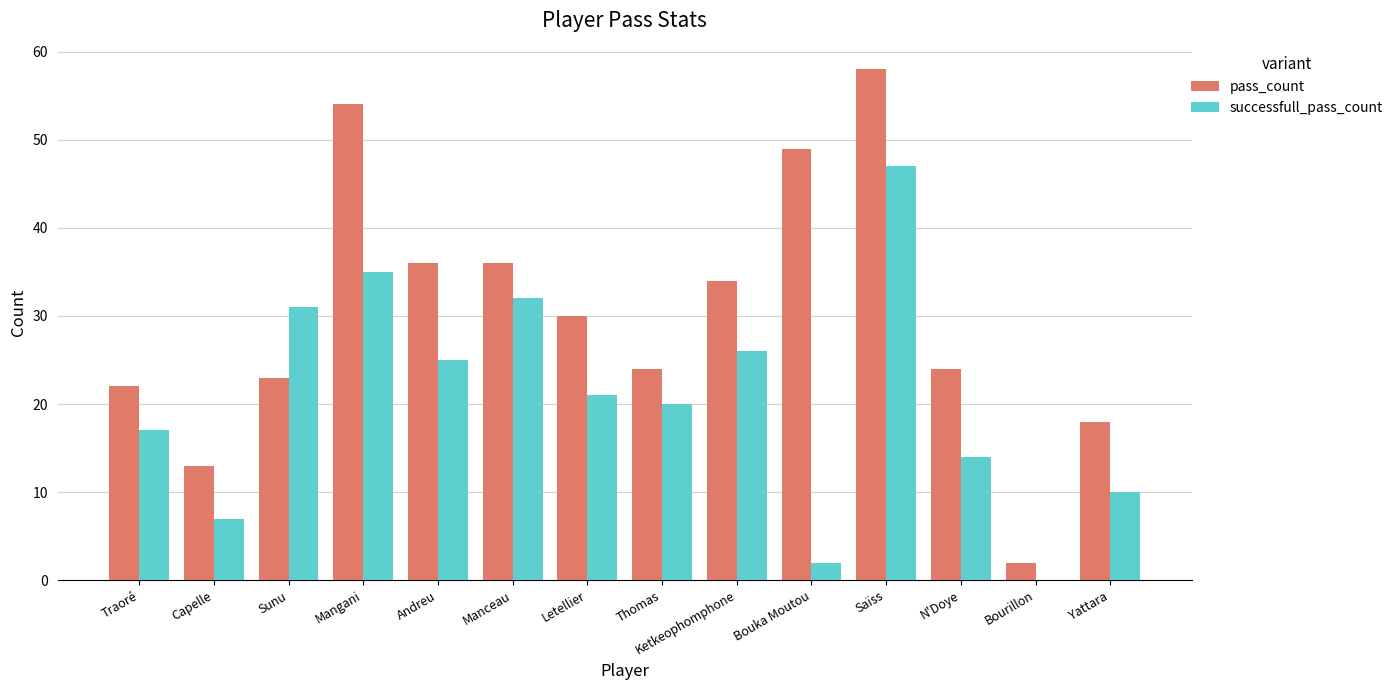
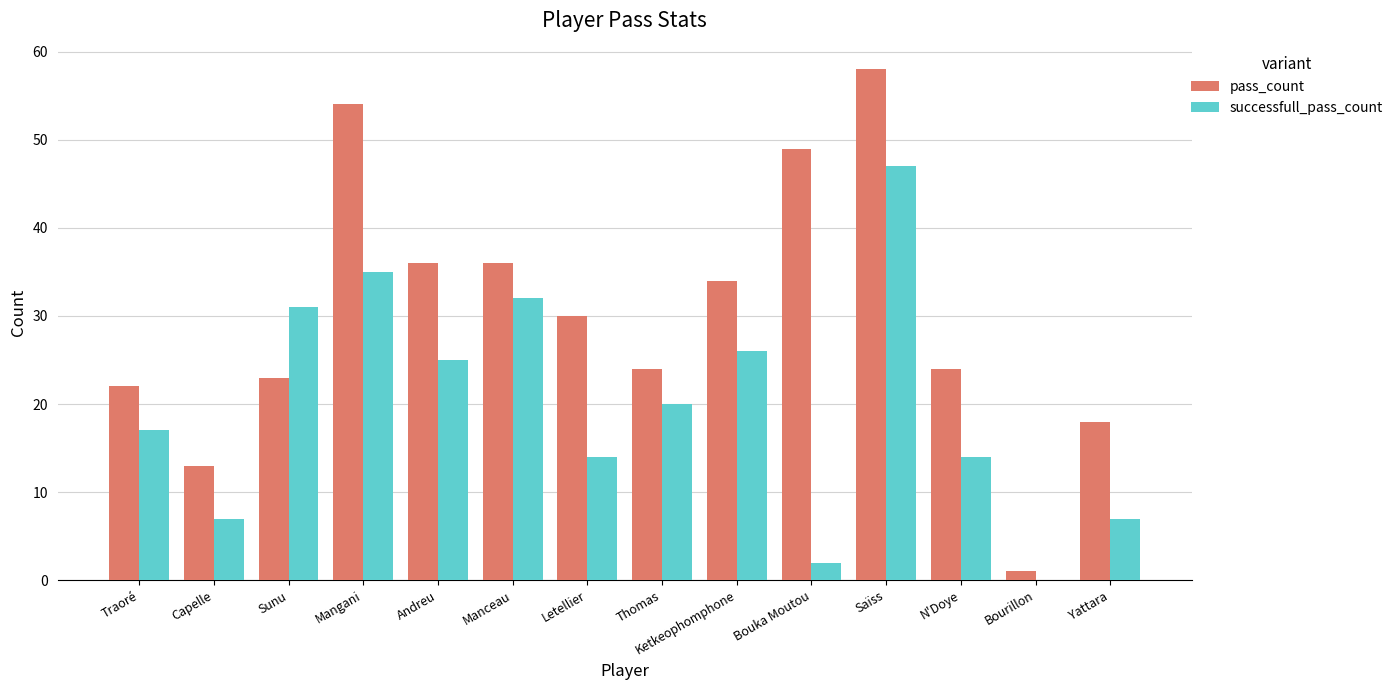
  {
    "pass_count": {
      "Traoré": 22,
      "Capelle": 13,
      "Sunu": 23,
      "Mangani": 54,
      "Andreu": 36,
      "Manceau": 36,
      "Letellier": 30,
      "Thomas": 24,
      "Ketkeophomphone": 34,
      "Bouka Moutou": 49,
      "Saïss": 58,
      "N'Doye": 24,
-     "Bourillon": 2,
+     "Bourillon": 1,
      "Yattara": 18
    },
    "successfull_pass_count": {
      "Traoré": 17,
      "Capelle": 7,
      "Sunu": 31,
      "Mangani": 35,
      "Andreu": 25,
      "Manceau": 32,
-     "Letellier": 21,
+     "Letellier": 14,
      "Thomas": 20,
      "Ketkeophomphone": 26,
      "Bouka Moutou": 2,
      "Saïss": 47,
      "N'Doye": 14,
      "Bourillon": 0,
-     "Yattara": 10
+     "Yattara": 7
    }
  }
